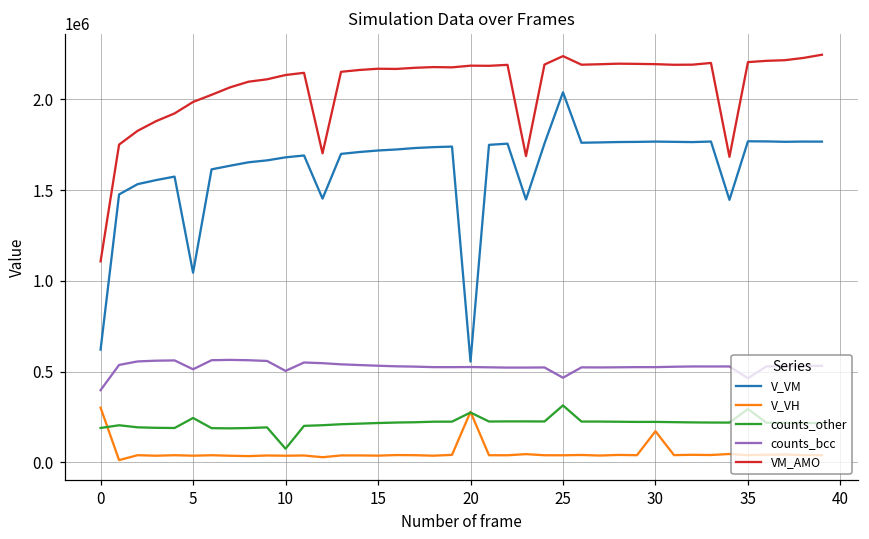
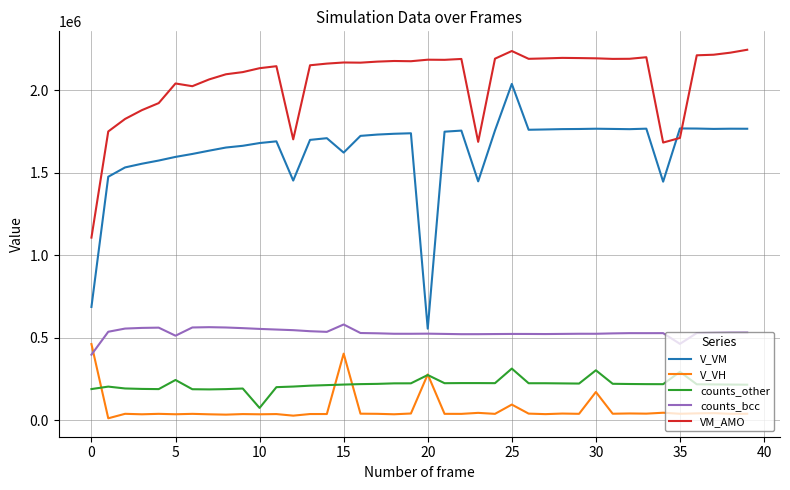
  {
    "V_VM": {
-     "0": 620000,
-     "5": 1050000,
+     "0": 690000,
+     "5": 1600000,
      "10": 1680000,
-     "15": 1720000,
+     "15": 1620000,
      "20": 560000,
      "25": 2040000,
      "30": 1770000,
      "35": 1770000
    },
    "V_VH": {
-     "0": 300000,
+     "0": 460000,
      "5": 40000,
      "10": 40000,
-     "15": 40000,
-     "25": 40000,
+     "15": 400000,
+     "25": 100000,
      "30": 170000
    },
    "counts_other": {
      "0": 190000,
      "5": 250000,
      "10": 80000,
      "15": 220000,
      "25": 310000,
-     "30": 220000
+     "30": 300000
    },
    "counts_bcc": {
      "0": 400000,
      "5": 510000,
-     "10": 500000,
-     "15": 530000,
+     "10": 550000,
+     "15": 580000,
      "20": 530000,
-     "25": 470000,
+     "25": 520000,
      "30": 530000
    },
    "VM_AMO": {
      "0": 1110000,
-     "5": 1990000,
+     "5": 2040000,
      "10": 2130000,
      "15": 2170000,
      "20": 2190000,
      "25": 2240000,
      "30": 2190000,
-     "35": 2210000
+     "35": 1710000
    }
  }
